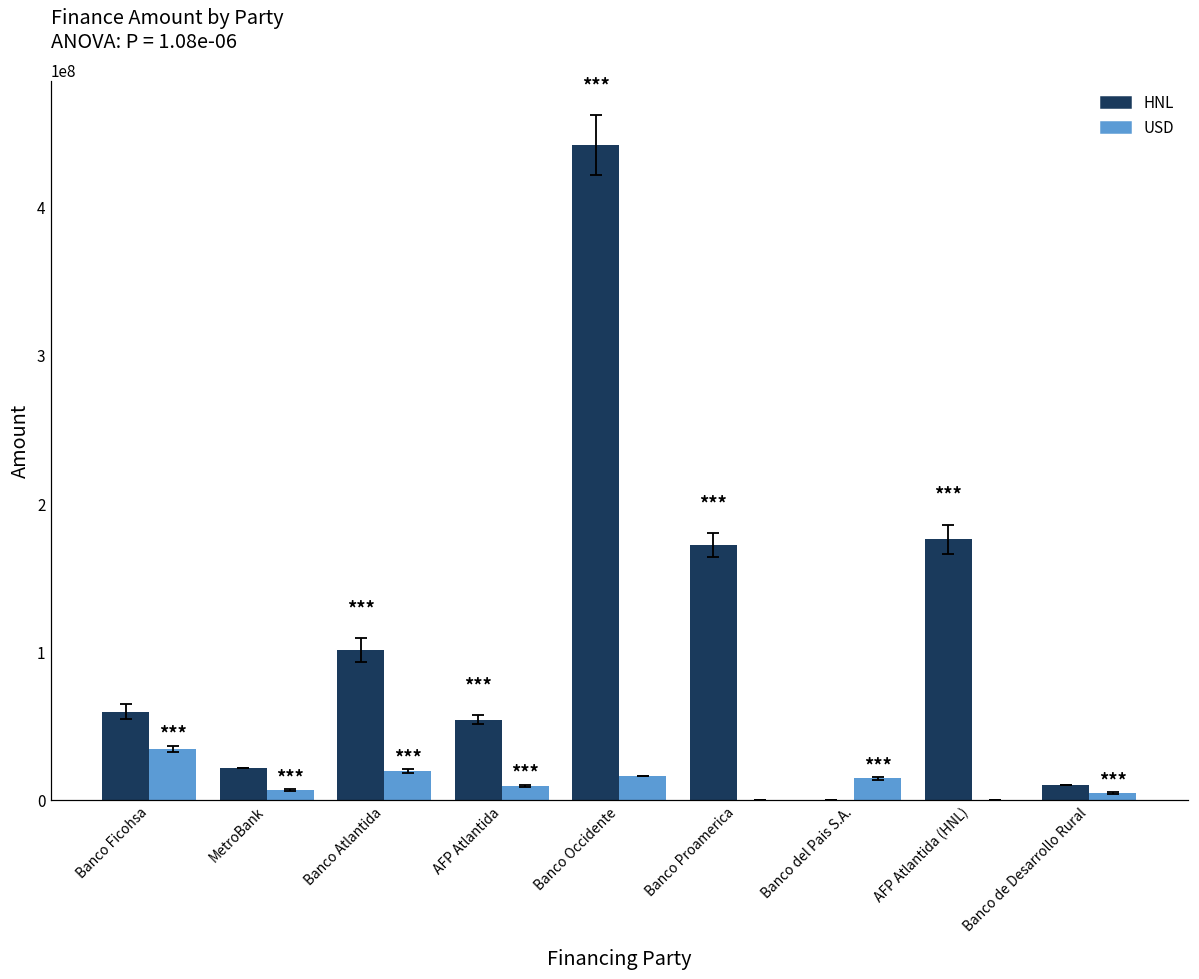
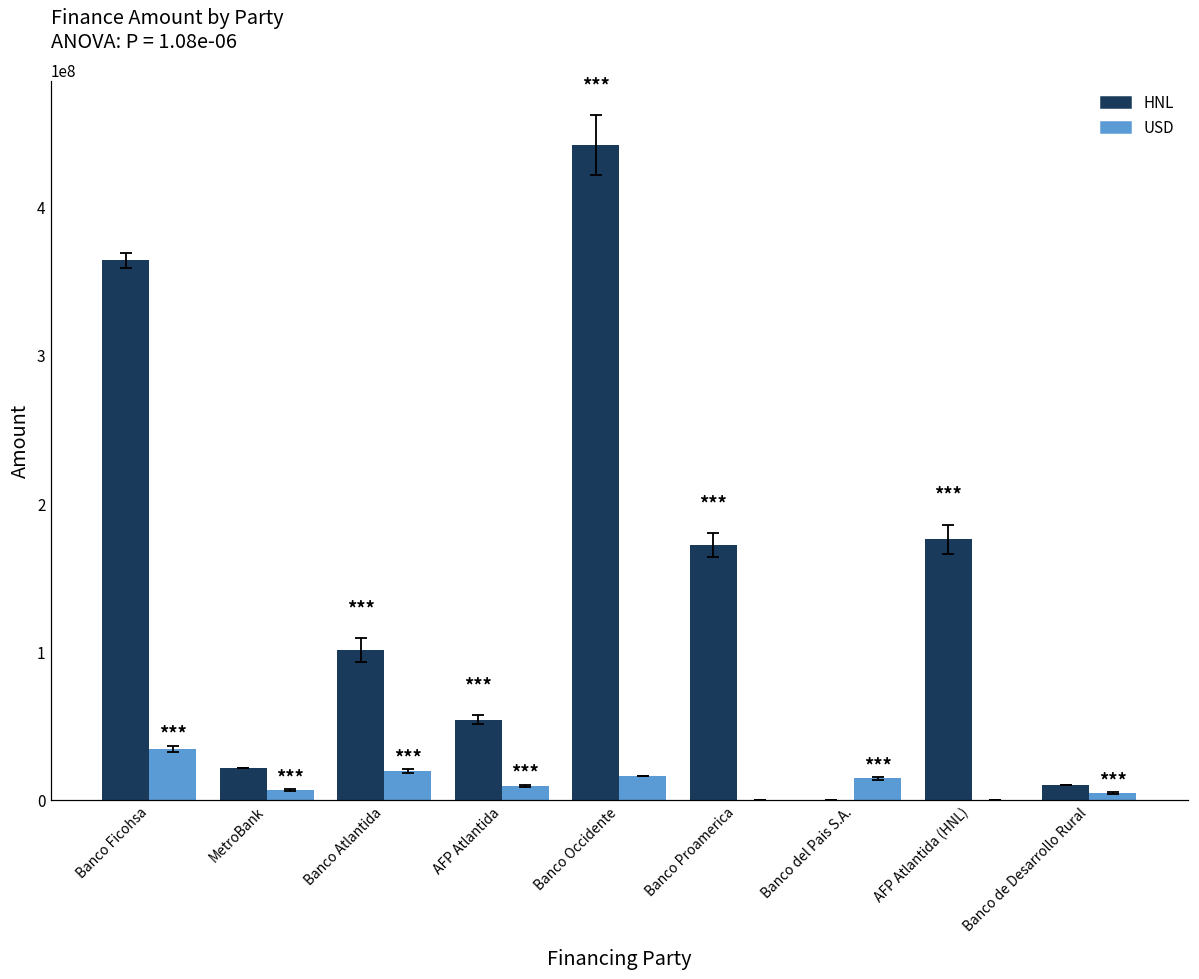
  {
    "HNL": {
-     "Banco Ficohsa": 60000000,
+     "Banco Ficohsa": 365000000,
      "MetroBank": 22000000,
      "Banco Atlantida": 101000000,
      "AFP Atlantida": 55000000,
      "Banco Occidente": 442000000,
      "Banco Proamerica": 172000000,
      "Banco del Pais S.A.": 0,
      "AFP Atlantida (HNL)": 176000000,
      "Banco de Desarrollo Rural": 11000000
    },
    "USD": {
      "Banco Ficohsa": 35000000,
      "MetroBank": 7000000,
      "Banco Atlantida": 20000000,
      "AFP Atlantida": 10000000,
      "Banco Occidente": 17000000,
      "Banco Proamerica": 0,
      "Banco del Pais S.A.": 15000000,
      "AFP Atlantida (HNL)": 0,
      "Banco de Desarrollo Rural": 5000000
    }
  }
